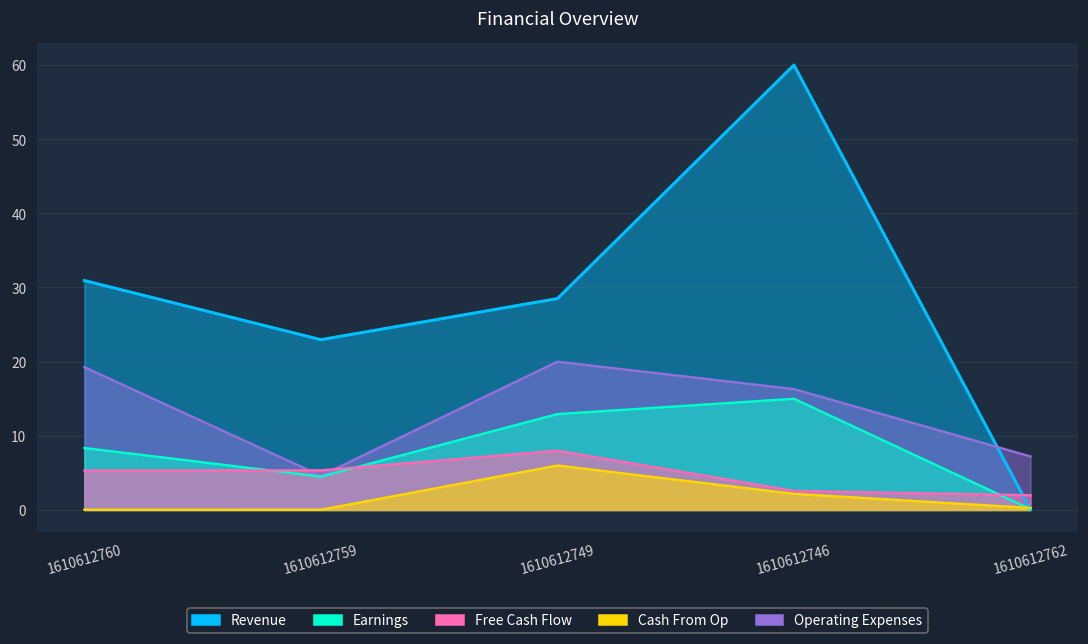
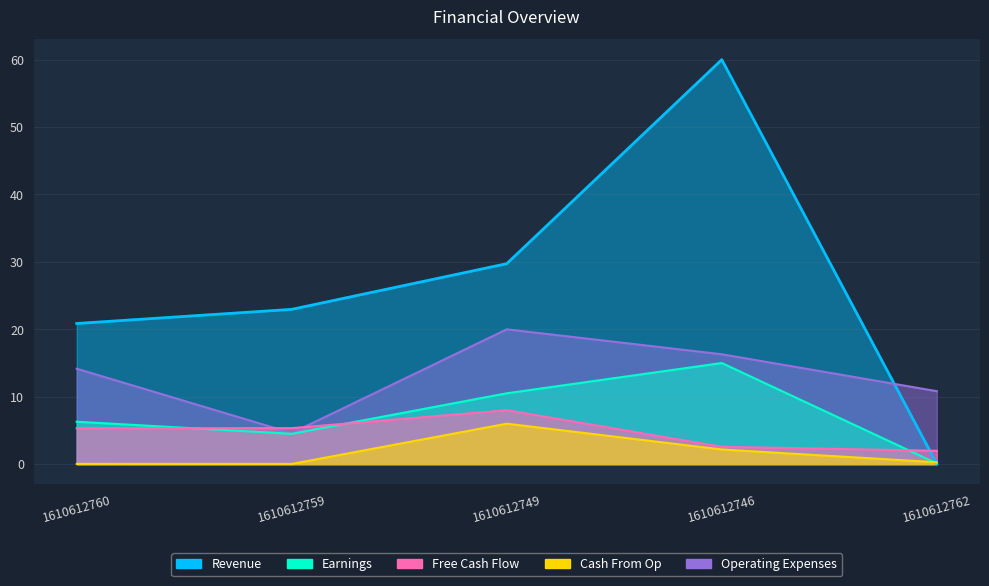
  {
    "Revenue": {
-     "1610612760": 31,
+     "1610612760": 21,
      "1610612759": 23,
-     "1610612749": 29,
+     "1610612749": 30,
      "1610612746": 60
    },
    "Operating Expenses": {
-     "1610612760": 19,
+     "1610612760": 14,
      "1610612749": 20,
      "1610612746": 16,
-     "1610612762": 7
+     "1610612762": 11
    },
    "Earnings": {
-     "1610612760": 8,
-     "1610612749": 13,
+     "1610612760": 6,
+     "1610612749": 11,
      "1610612746": 15
    },
    "Free Cash Flow": {
      "1610612760": 5,
      "1610612759": 5,
      "1610612749": 8,
      "1610612746": 3,
      "1610612762": 2
    },
    "Cash From Op": {
      "1610612760": 0,
      "1610612759": 0,
      "1610612749": 6,
      "1610612746": 2
    }
  }
